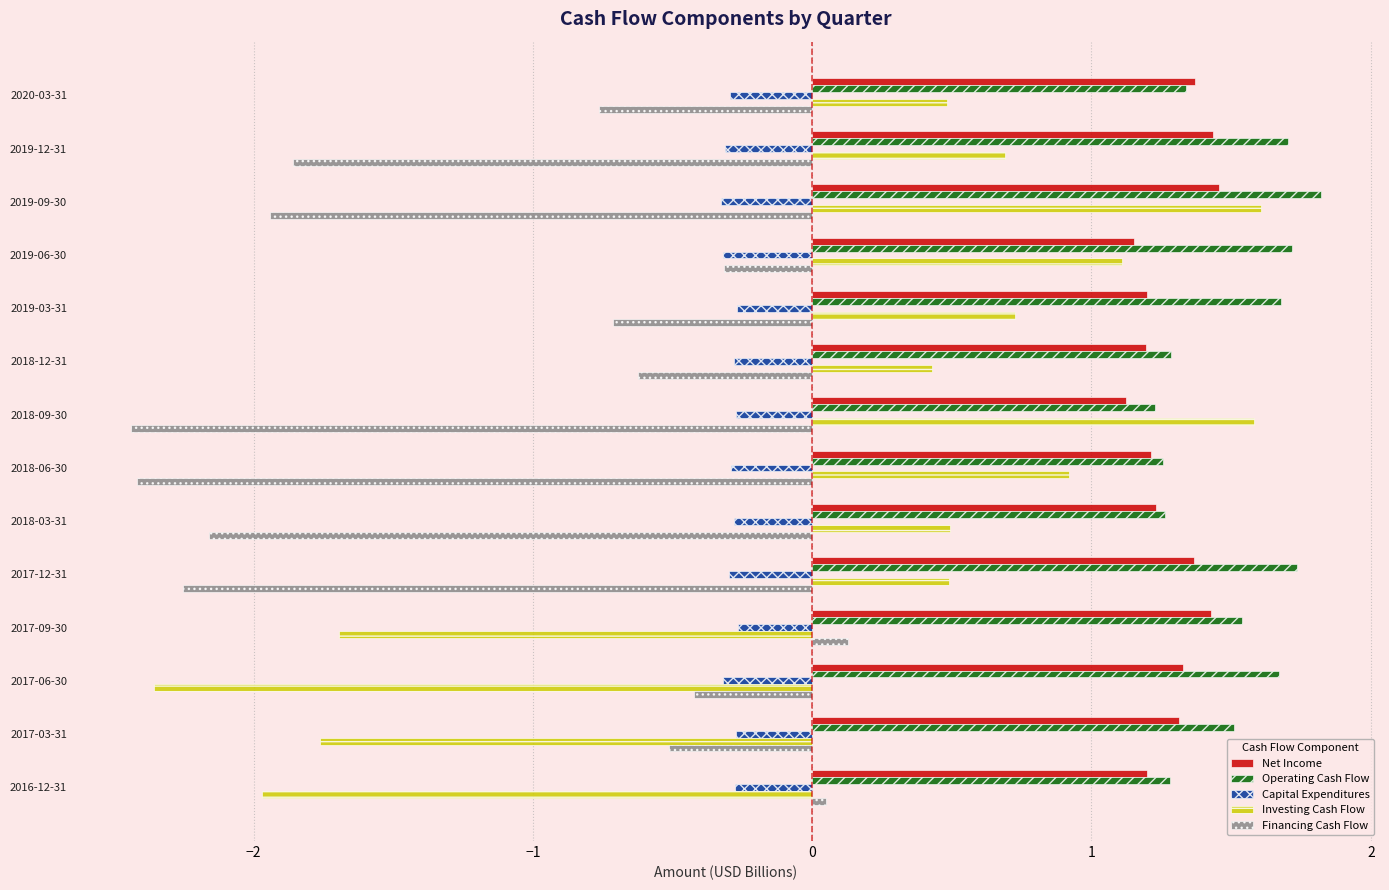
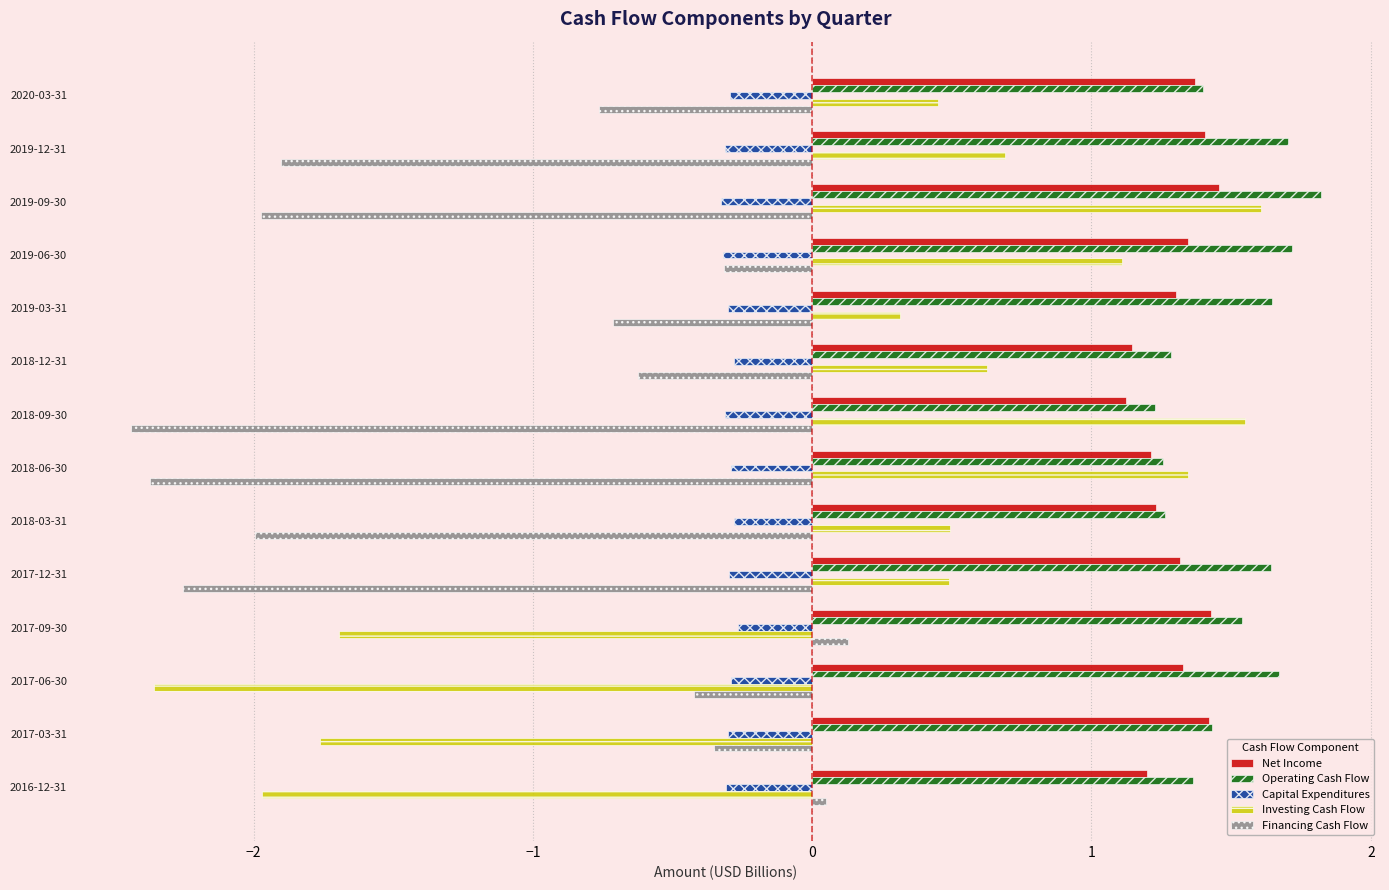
  {
    "Net Income": {
      "2020-03-31": 1.37,
-     "2019-12-31": 1.43,
+     "2019-12-31": 1.41,
      "2019-09-30": 1.46,
-     "2019-06-30": 1.15,
-     "2019-03-31": 1.20,
-     "2018-12-31": 1.20,
+     "2019-06-30": 1.35,
+     "2019-03-31": 1.30,
+     "2018-12-31": 1.14,
      "2018-09-30": 1.13,
      "2018-06-30": 1.21,
      "2018-03-31": 1.23,
-     "2017-12-31": 1.37,
+     "2017-12-31": 1.32,
      "2017-09-30": 1.43,
      "2017-06-30": 1.33,
-     "2017-03-31": 1.31,
+     "2017-03-31": 1.42,
      "2016-12-31": 1.20
    },
    "Operating Cash Flow": {
-     "2020-03-31": 1.34,
+     "2020-03-31": 1.40,
      "2019-12-31": 1.70,
      "2019-09-30": 1.82,
      "2019-06-30": 1.72,
-     "2019-03-31": 1.68,
+     "2019-03-31": 1.65,
      "2018-12-31": 1.28,
      "2018-09-30": 1.23,
      "2018-06-30": 1.26,
      "2018-03-31": 1.26,
-     "2017-12-31": 1.74,
+     "2017-12-31": 1.64,
      "2017-09-30": 1.54,
      "2017-06-30": 1.67,
-     "2017-03-31": 1.51,
-     "2016-12-31": 1.28
+     "2017-03-31": 1.43,
+     "2016-12-31": 1.36
    },
    "Capital Expenditures": {
      "2020-03-31": -0.30,
      "2019-12-31": -0.31,
      "2019-09-30": -0.33,
      "2019-06-30": -0.32,
-     "2019-03-31": -0.27,
+     "2019-03-31": -0.30,
      "2018-12-31": -0.28,
-     "2018-09-30": -0.27,
+     "2018-09-30": -0.31,
      "2018-06-30": -0.29,
      "2018-03-31": -0.28,
      "2017-12-31": -0.30,
      "2017-09-30": -0.27,
-     "2017-06-30": -0.32,
-     "2017-03-31": -0.27,
-     "2016-12-31": -0.28
+     "2017-06-30": -0.29,
+     "2017-03-31": -0.30,
+     "2016-12-31": -0.31
    },
    "Investing Cash Flow": {
-     "2020-03-31": 0.48,
+     "2020-03-31": 0.45,
      "2019-12-31": 0.69,
      "2019-09-30": 1.61,
      "2019-06-30": 1.11,
-     "2019-03-31": 0.73,
-     "2018-12-31": 0.43,
-     "2018-09-30": 1.58,
-     "2018-06-30": 0.92,
+     "2019-03-31": 0.32,
+     "2018-12-31": 0.63,
+     "2018-09-30": 1.55,
+     "2018-06-30": 1.34,
      "2018-03-31": 0.49,
      "2017-12-31": 0.49,
      "2017-09-30": -1.69,
      "2017-06-30": -2.36,
      "2017-03-31": -1.76,
      "2016-12-31": -1.97
    },
    "Financing Cash Flow": {
      "2020-03-31": -0.76,
-     "2019-12-31": -1.86,
-     "2019-09-30": -1.94,
+     "2019-12-31": -1.90,
+     "2019-09-30": -1.97,
      "2019-06-30": -0.32,
      "2019-03-31": -0.71,
      "2018-12-31": -0.62,
      "2018-09-30": -2.44,
-     "2018-06-30": -2.42,
-     "2018-03-31": -2.16,
+     "2018-06-30": -2.37,
+     "2018-03-31": -2.00,
      "2017-12-31": -2.25,
      "2017-09-30": 0.13,
      "2017-06-30": -0.42,
-     "2017-03-31": -0.51,
+     "2017-03-31": -0.35,
      "2016-12-31": 0.05
    }
  }
